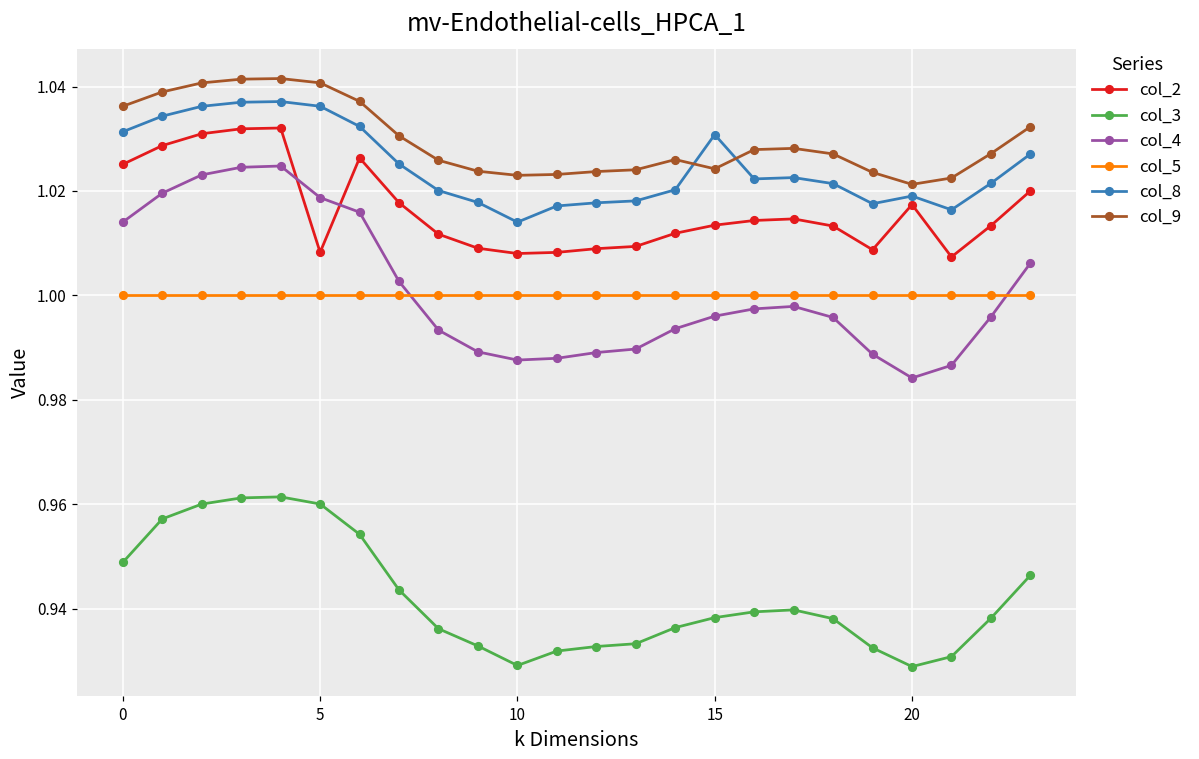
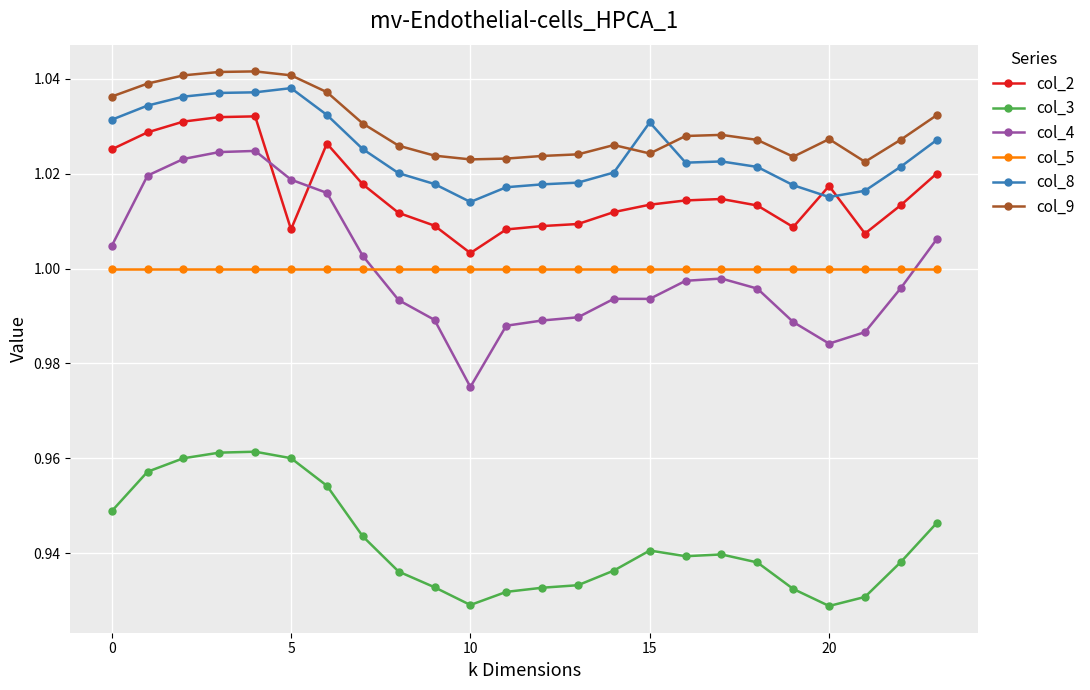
  {
    "col_2": {
      "0": 1.025,
      "5": 1.008,
-     "10": 1.008,
+     "10": 1.003,
      "15": 1.013,
      "20": 1.017
    },
    "col_3": {
      "0": 0.949,
      "5": 0.960,
      "10": 0.929,
-     "15": 0.938,
+     "15": 0.941,
      "20": 0.929
    },
    "col_4": {
-     "0": 1.014,
+     "0": 1.005,
      "5": 1.019,
-     "10": 0.988,
-     "15": 0.996,
+     "10": 0.975,
+     "15": 0.994,
      "20": 0.984
    },
    "col_5": {
      "0": 1.000,
      "5": 1.000,
      "10": 1.000,
      "15": 1.000,
      "20": 1.000
    },
    "col_8": {
      "0": 1.031,
-     "5": 1.036,
+     "5": 1.038,
      "10": 1.014,
      "15": 1.031,
-     "20": 1.019
+     "20": 1.015
    },
    "col_9": {
      "0": 1.036,
      "5": 1.041,
      "10": 1.023,
      "15": 1.024,
-     "20": 1.021
+     "20": 1.027
    }
  }
